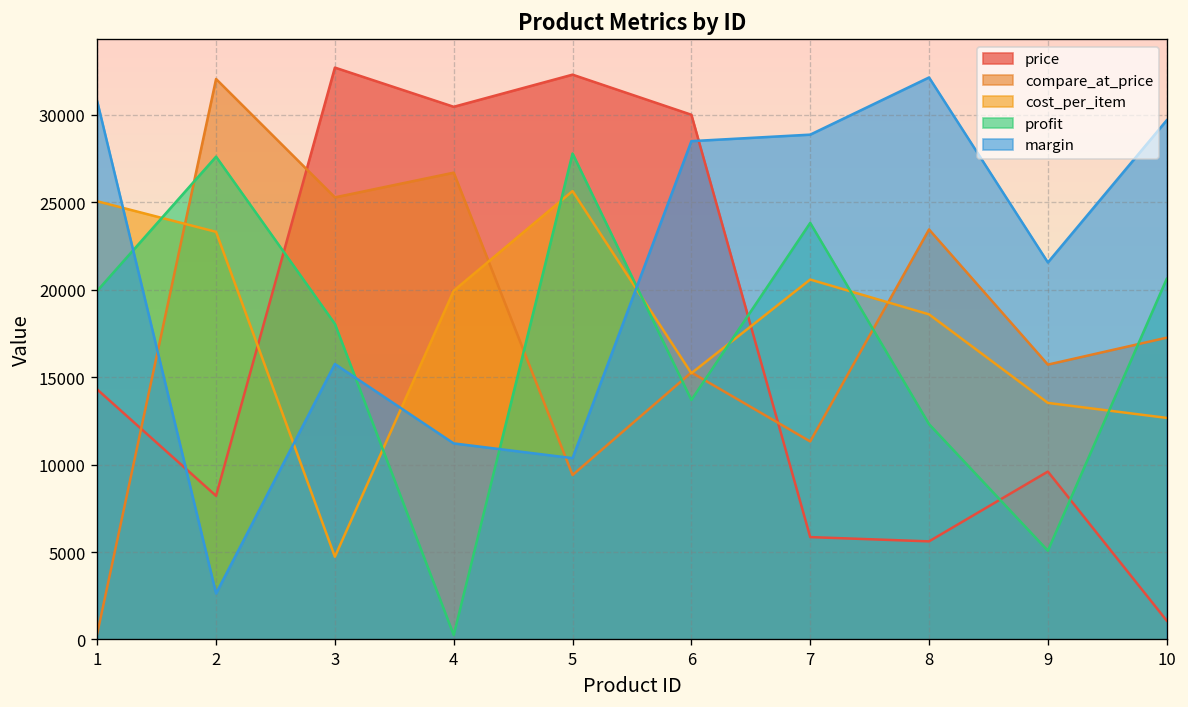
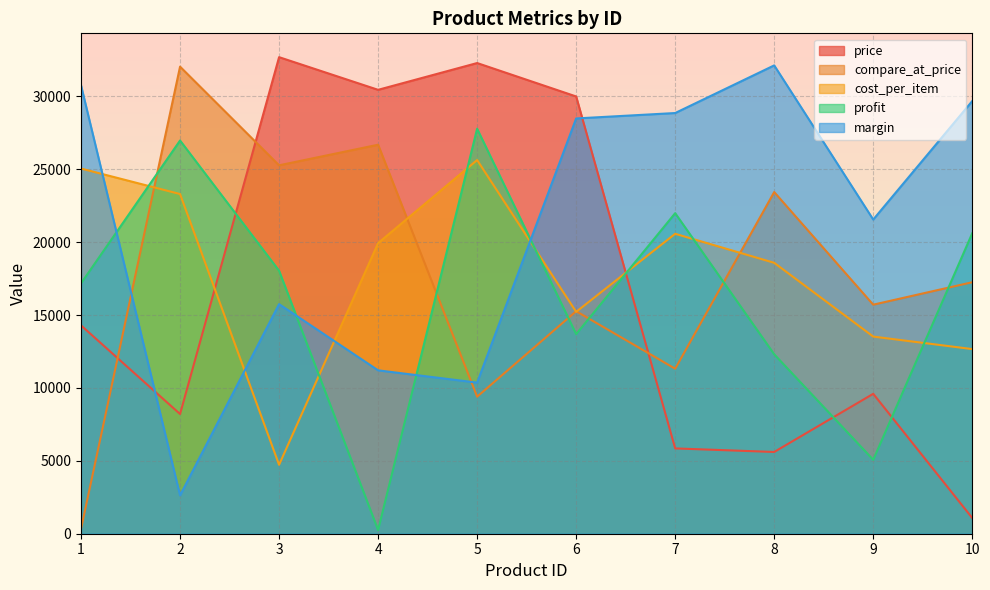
  {
    "profit": {
-     "1": 19900,
-     "2": 27600,
+     "1": 17200,
+     "2": 27000,
      "3": 18000,
      "4": 300,
      "5": 27800,
      "6": 13700,
-     "7": 23800,
+     "7": 22000,
      "8": 12300,
      "9": 5100,
      "10": 20600
    },
    "margin": {
      "1": 30800,
      "2": 2600,
      "3": 15800,
      "4": 11200,
      "5": 10400,
      "6": 28500,
      "7": 28900,
      "8": 32100,
      "9": 21600,
      "10": 29700
    }
  }
